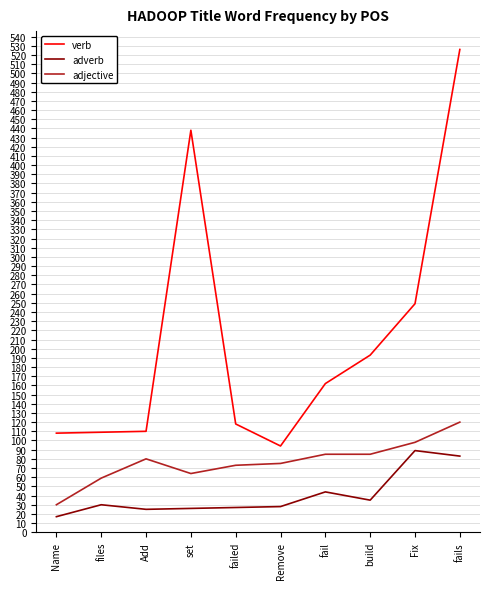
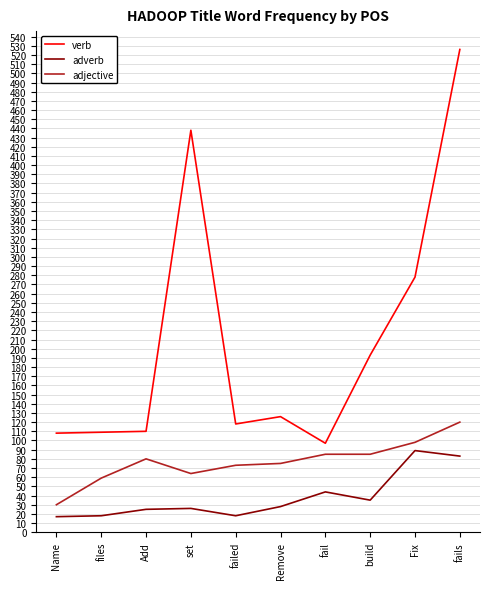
  {
    "verb": {
      "Name": 110,
      "files": 110,
      "Add": 110,
      "set": 440,
      "failed": 120,
-     "Remove": 90,
-     "fail": 160,
+     "Remove": 130,
+     "fail": 100,
      "build": 190,
-     "Fix": 250,
+     "Fix": 280,
      "fails": 530
    },
    "adverb": {
      "Name": 20,
-     "files": 30,
+     "files": 20,
      "Add": 30,
      "set": 30,
-     "failed": 30,
+     "failed": 20,
      "Remove": 30,
      "fail": 40,
      "build": 40,
      "Fix": 90,
      "fails": 80
    },
    "adjective": {
      "Name": 30,
      "files": 60,
      "Add": 80,
      "set": 60,
      "failed": 70,
      "Remove": 80,
      "fail": 90,
      "build": 90,
      "Fix": 100,
      "fails": 120
    }
  }
